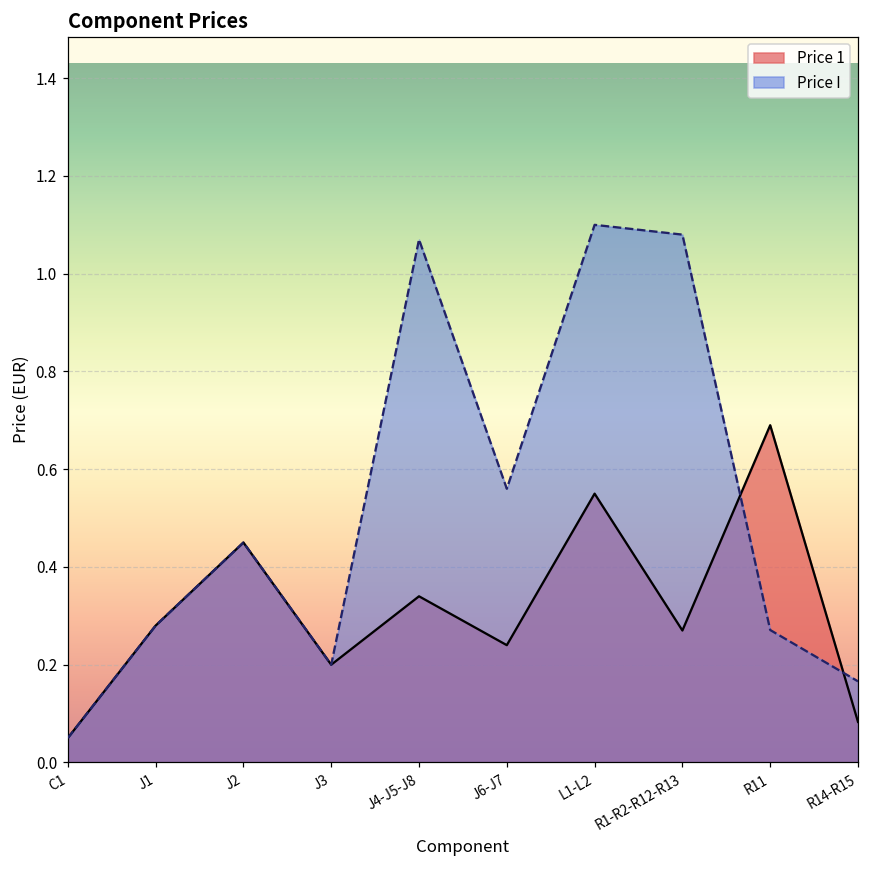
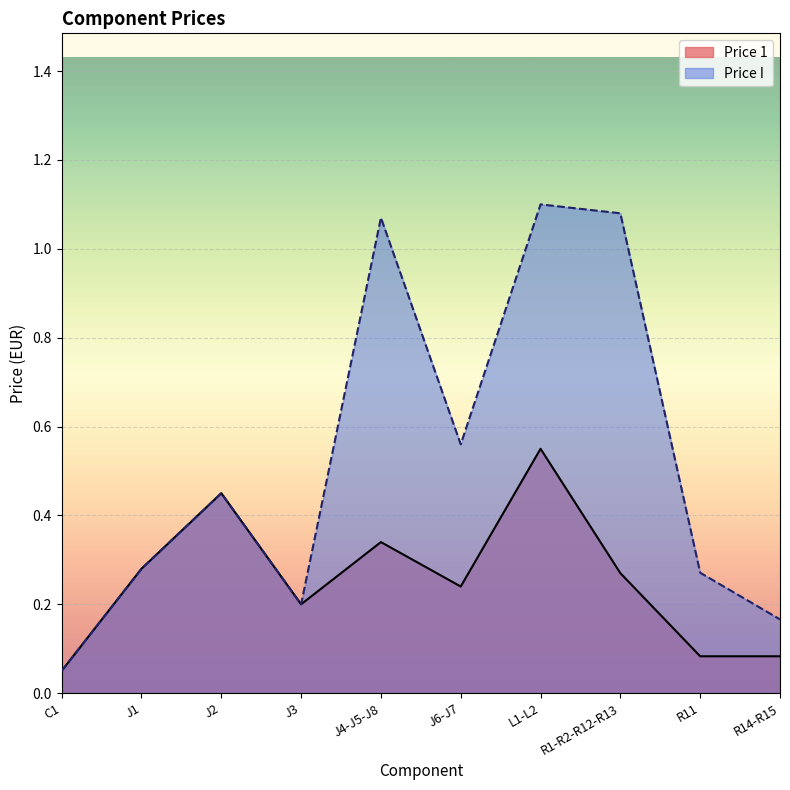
  {
    "Price 1": {
      "J4-J5-J8": 0.34,
      "J6-J7": 0.24,
      "L1-L2": 0.55,
      "R1-R2-R12-R13": 0.27,
-     "R11": 0.69,
+     "R11": 0.08,
      "R14-R15": 0.08
    },
    "Price I": {
      "J4-J5-J8": 1.07,
      "J6-J7": 0.56,
      "L1-L2": 1.10,
      "R1-R2-R12-R13": 1.08,
      "R11": 0.27,
      "R14-R15": 0.17
    }
  }
